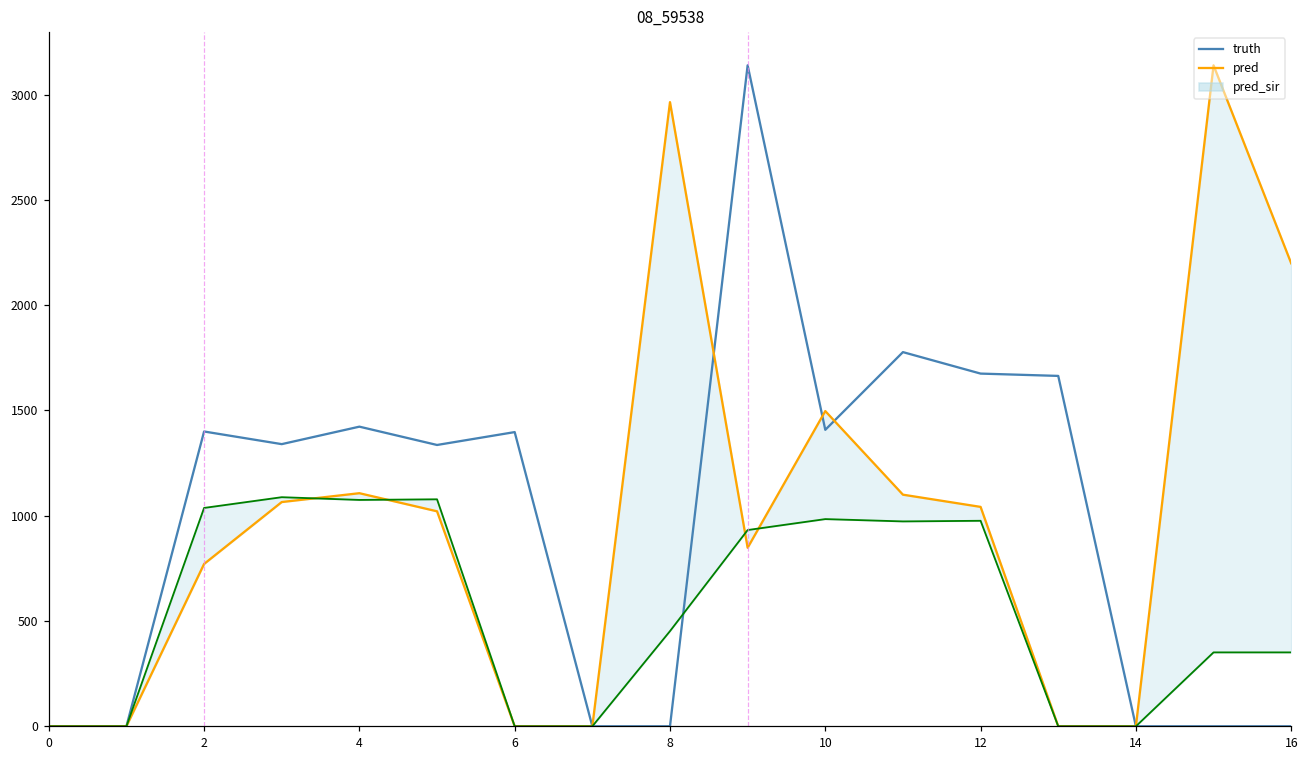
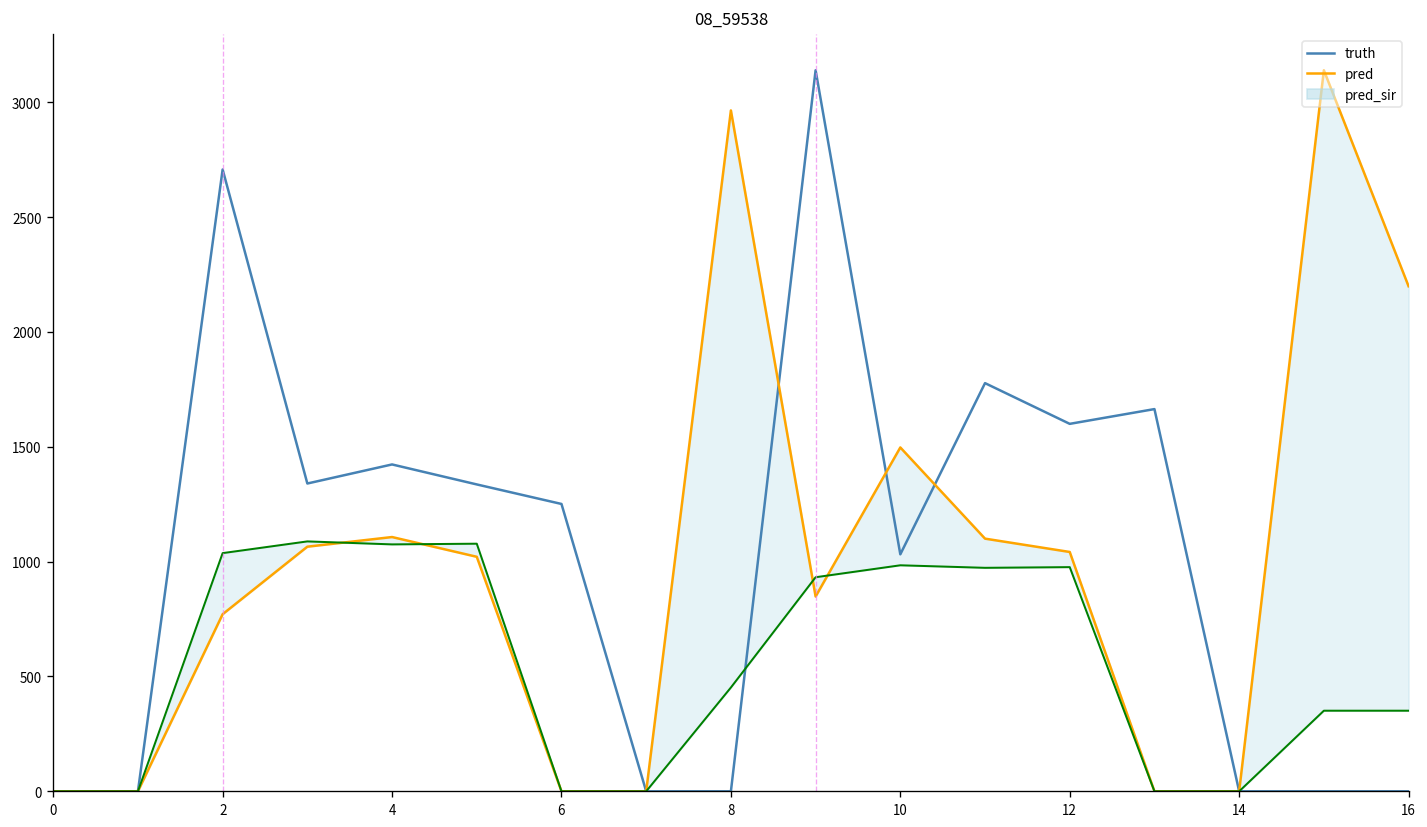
  {
    "truth": {
-     "2": 1400,
+     "2": 2710,
      "4": 1420,
-     "6": 1400,
+     "6": 1250,
      "8": 0,
-     "10": 1410,
-     "12": 1680,
+     "10": 1030,
+     "12": 1600,
      "16": 0
    },
    "pred": {
      "2": 770
    }
  }
